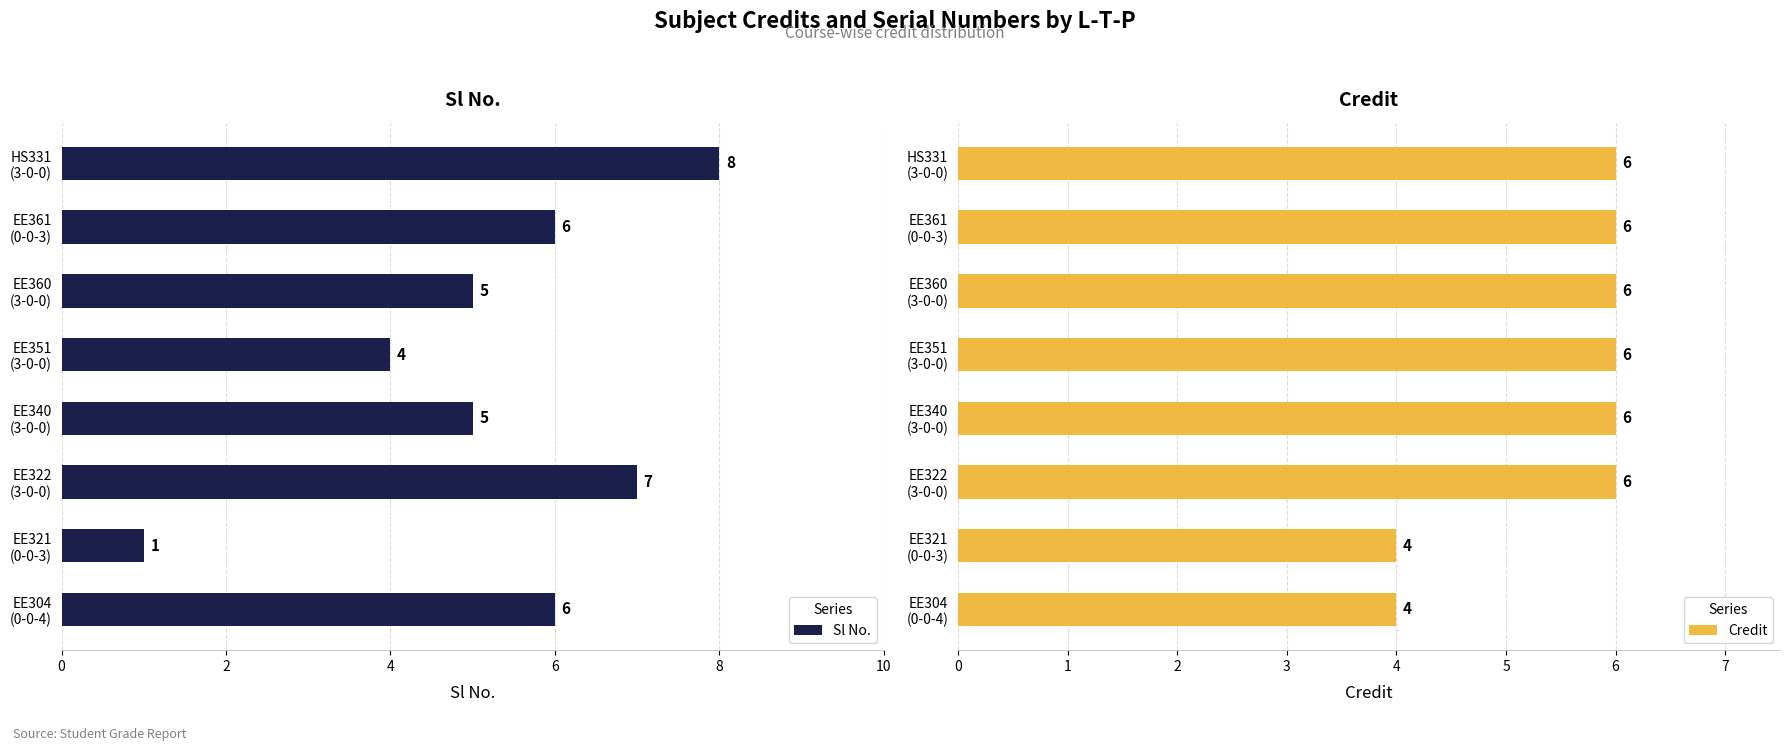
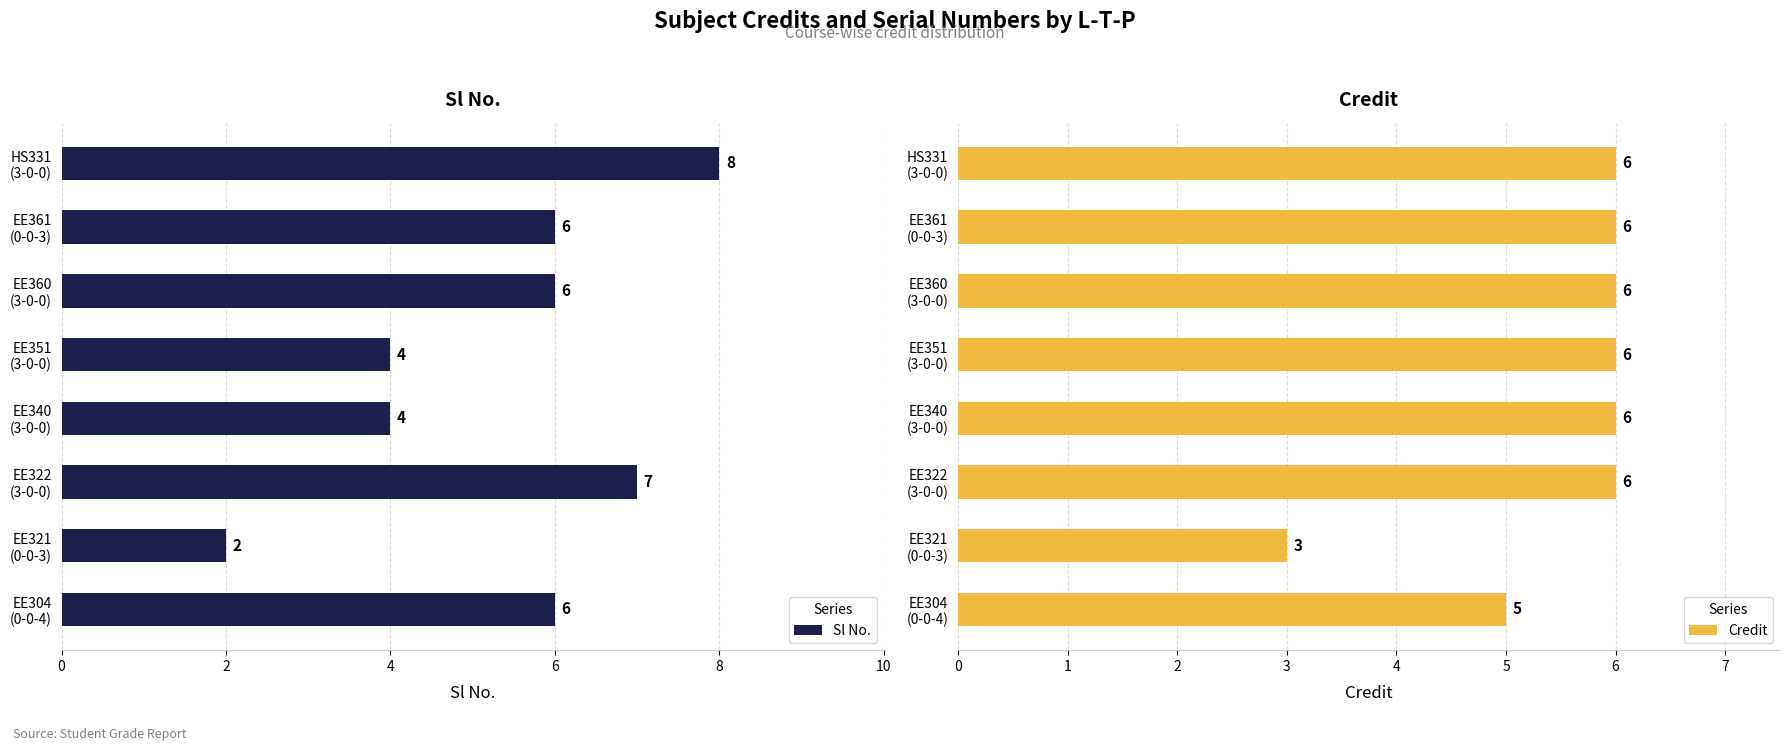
  {
    "Sl No.": {
      "HS331 (3-0-0)": 8,
      "EE361 (0-0-3)": 6,
-     "EE360 (3-0-0)": 5,
+     "EE360 (3-0-0)": 6,
      "EE351 (3-0-0)": 4,
-     "EE340 (3-0-0)": 5,
+     "EE340 (3-0-0)": 4,
      "EE322 (3-0-0)": 7,
-     "EE321 (0-0-3)": 1,
+     "EE321 (0-0-3)": 2,
      "EE304 (0-0-4)": 6
    },
    "Credit": {
      "HS331 (3-0-0)": 6,
      "EE361 (0-0-3)": 6,
      "EE360 (3-0-0)": 6,
      "EE351 (3-0-0)": 6,
      "EE340 (3-0-0)": 6,
      "EE322 (3-0-0)": 6,
-     "EE321 (0-0-3)": 4,
-     "EE304 (0-0-4)": 4
+     "EE321 (0-0-3)": 3,
+     "EE304 (0-0-4)": 5
    }
  }
